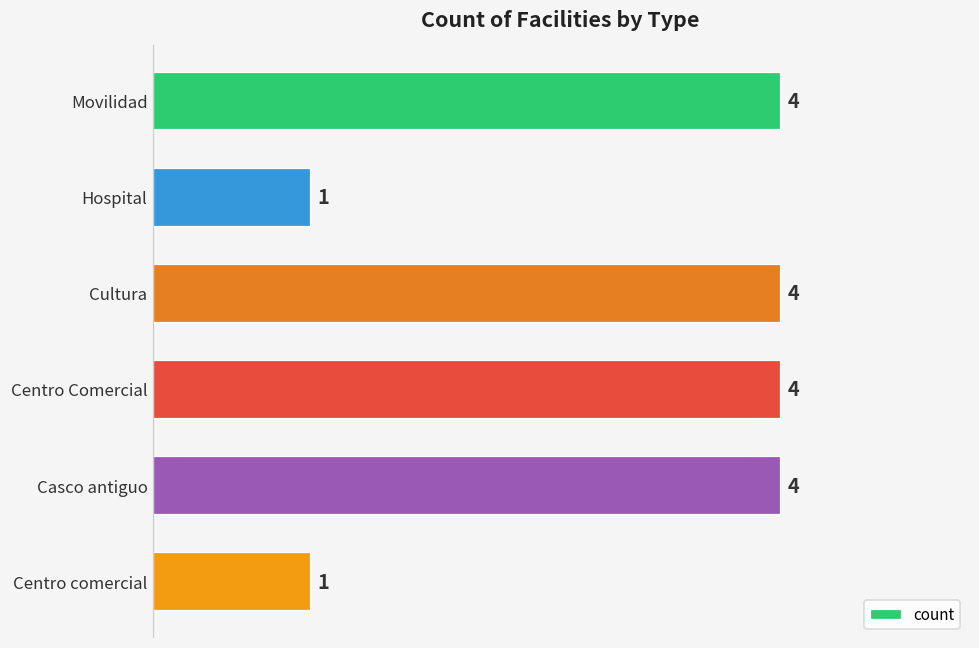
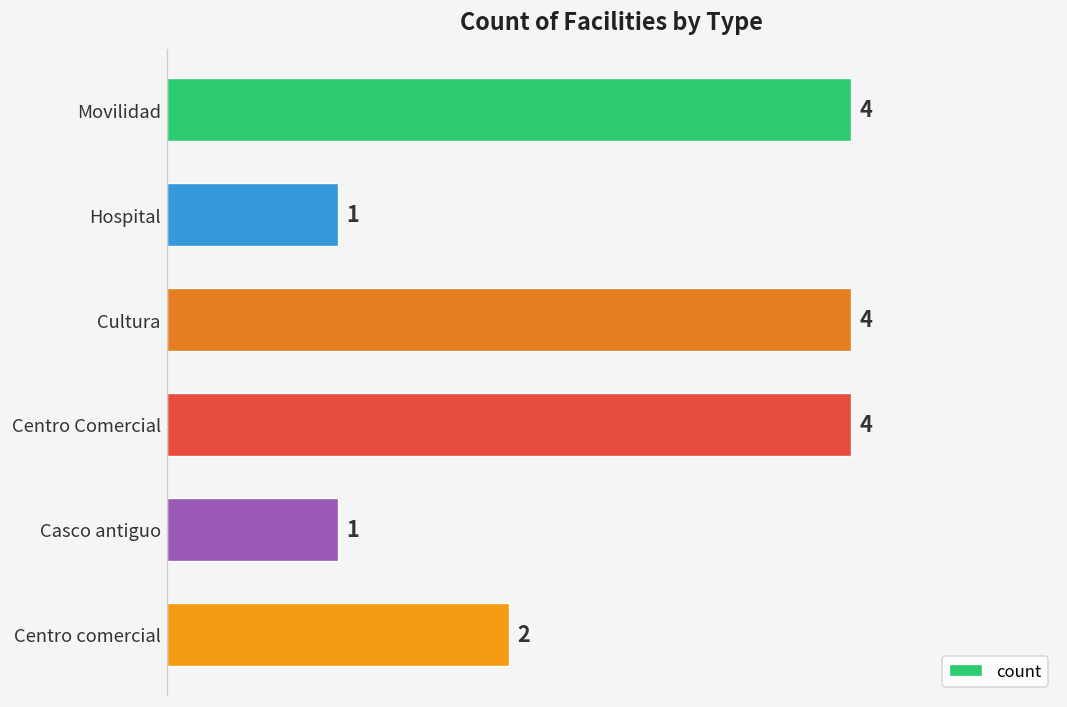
  {
    "Movilidad": 4,
    "Hospital": 1,
    "Cultura": 4,
    "Centro Comercial": 4,
-   "Casco antiguo": 4,
-   "Centro comercial": 1
+   "Casco antiguo": 1,
+   "Centro comercial": 2
  }
